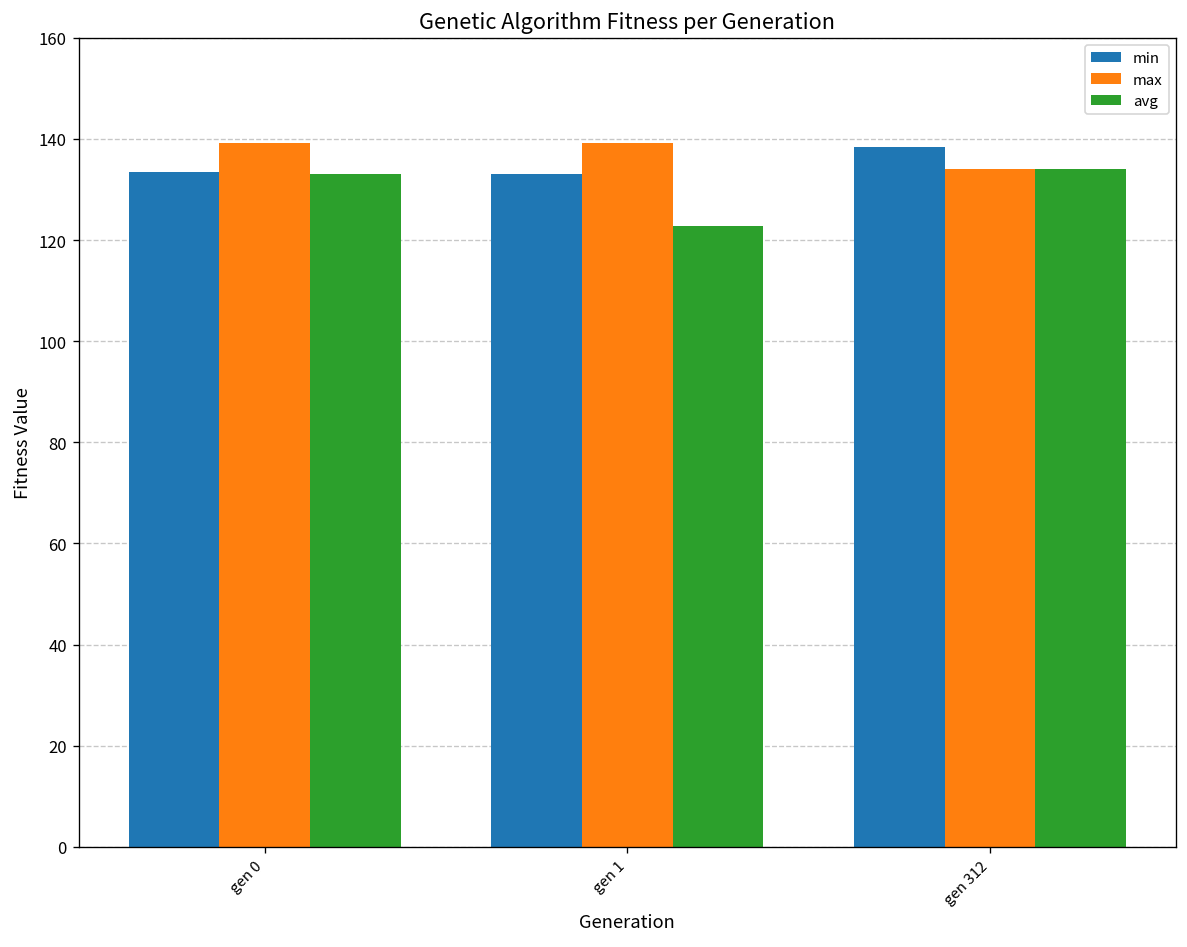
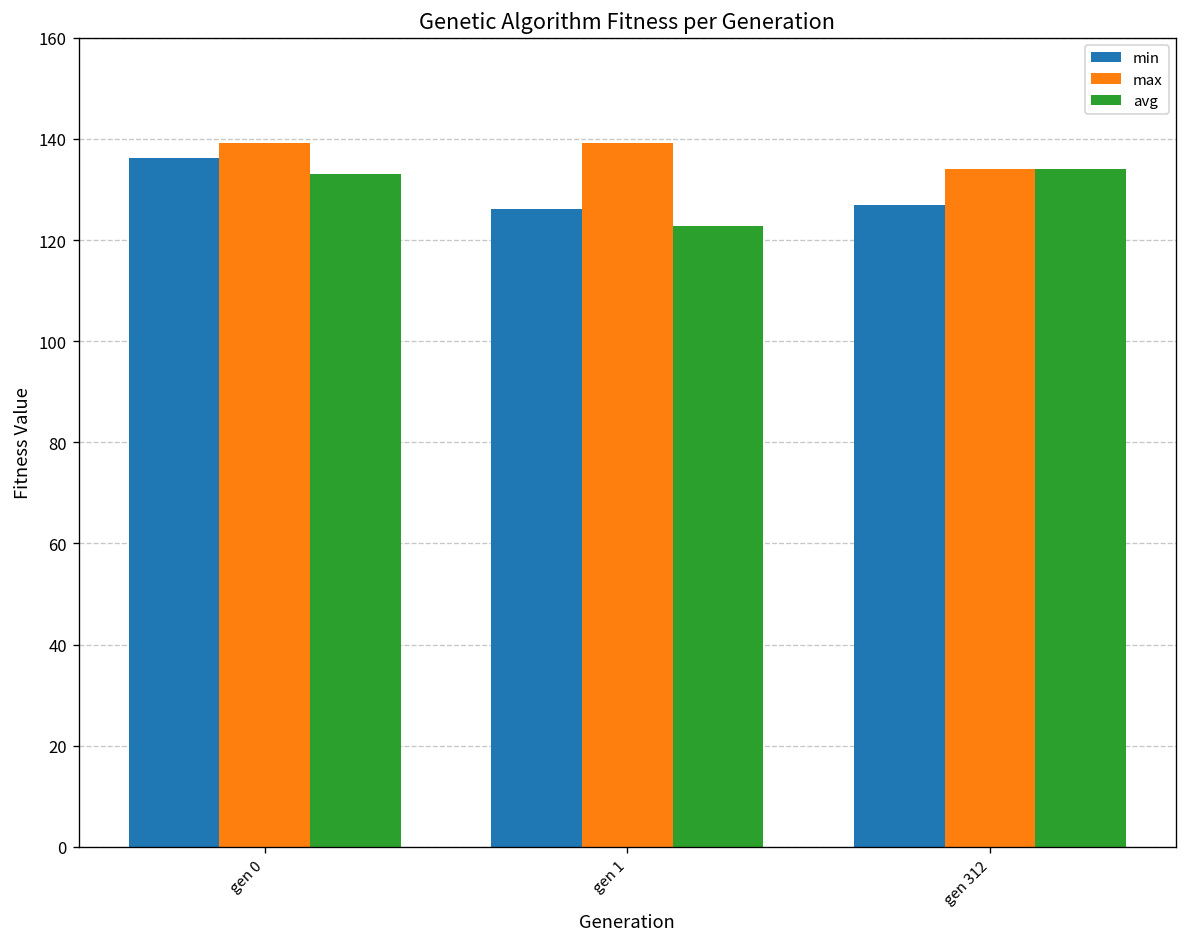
  {
    "min": {
-     "gen 0": 134,
-     "gen 1": 133,
-     "gen 312": 138
+     "gen 0": 136,
+     "gen 1": 126,
+     "gen 312": 127
    },
    "max": {
      "gen 0": 139,
      "gen 1": 139,
      "gen 312": 134
    },
    "avg": {
      "gen 0": 133,
      "gen 1": 123,
      "gen 312": 134
    }
  }
